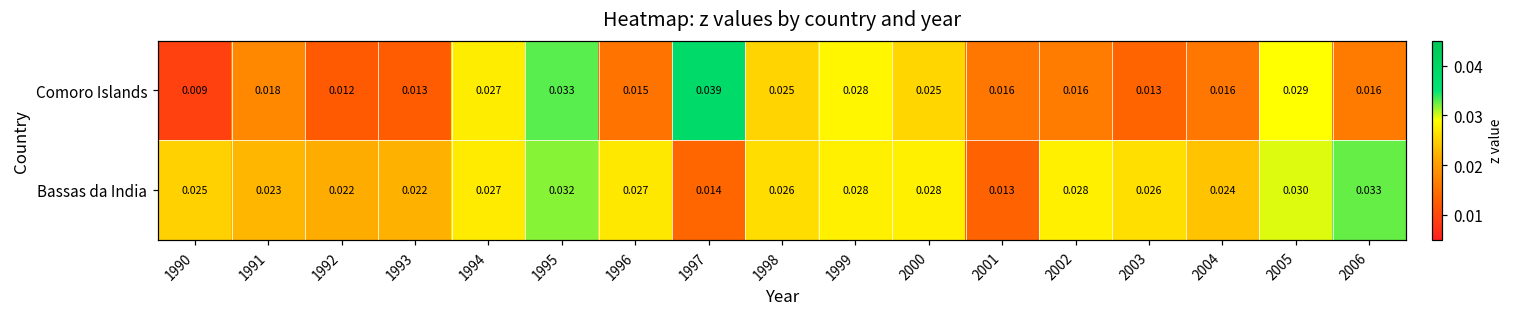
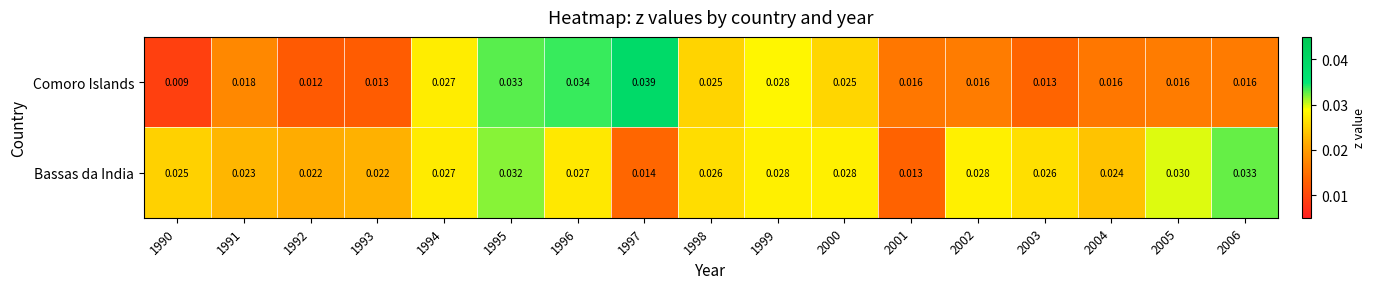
  {
    "Comoro Islands": {
      "1990": 0.009,
      "1991": 0.018,
      "1992": 0.012,
      "1993": 0.013,
      "1994": 0.027,
      "1995": 0.033,
-     "1996": 0.015,
+     "1996": 0.034,
      "1997": 0.039,
      "1998": 0.025,
      "1999": 0.028,
      "2000": 0.025,
      "2001": 0.016,
      "2002": 0.016,
      "2003": 0.013,
      "2004": 0.016,
-     "2005": 0.029,
+     "2005": 0.016,
      "2006": 0.016
    },
    "Bassas da India": {
      "1990": 0.025,
      "1991": 0.023,
      "1992": 0.022,
      "1993": 0.022,
      "1994": 0.027,
      "1995": 0.032,
      "1996": 0.027,
      "1997": 0.014,
      "1998": 0.026,
      "1999": 0.028,
      "2000": 0.028,
      "2001": 0.013,
      "2002": 0.028,
      "2003": 0.026,
      "2004": 0.024,
      "2005": 0.030,
      "2006": 0.033
    }
  }
